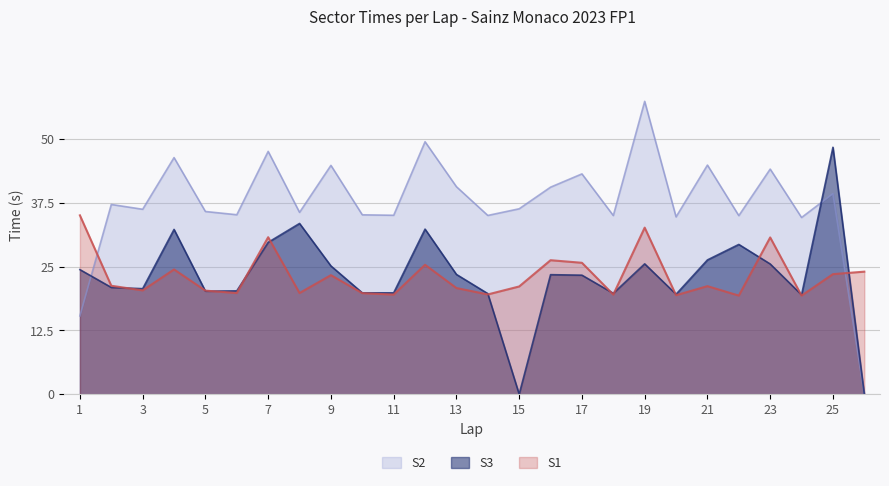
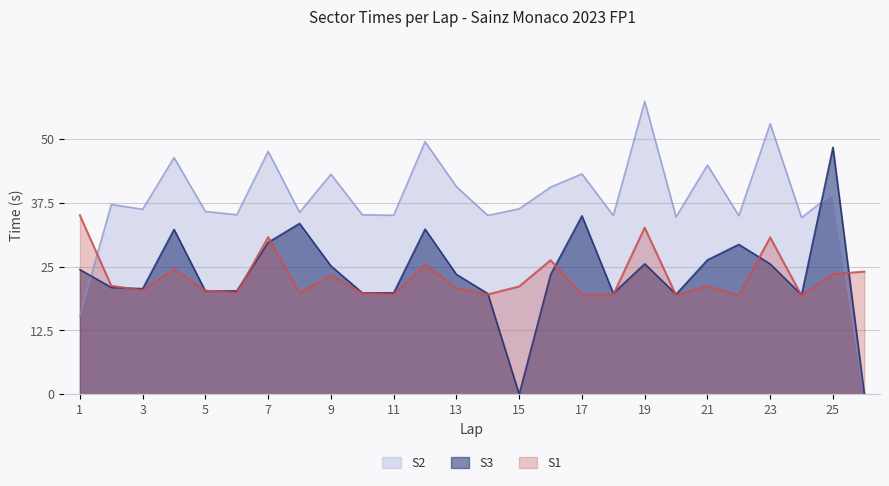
  {
    "S2": {
      "1": 15,
      "3": 36,
      "5": 36,
      "7": 48,
-     "9": 45,
+     "9": 43,
      "11": 35,
      "13": 41,
      "15": 36,
      "17": 43,
      "19": 57,
      "21": 45,
-     "23": 44,
+     "23": 53,
      "25": 39
    },
    "S3": {
      "1": 24,
      "7": 30,
      "9": 25,
      "13": 23,
      "15": 0,
-     "17": 23,
+     "17": 35,
      "19": 26,
      "21": 26,
      "23": 26,
      "25": 48
    },
    "S1": {
      "1": 35,
      "7": 31,
      "9": 23,
      "13": 21,
      "15": 21,
-     "17": 26,
+     "17": 20,
      "19": 33,
      "21": 21,
      "23": 31,
      "25": 24
    }
  }
